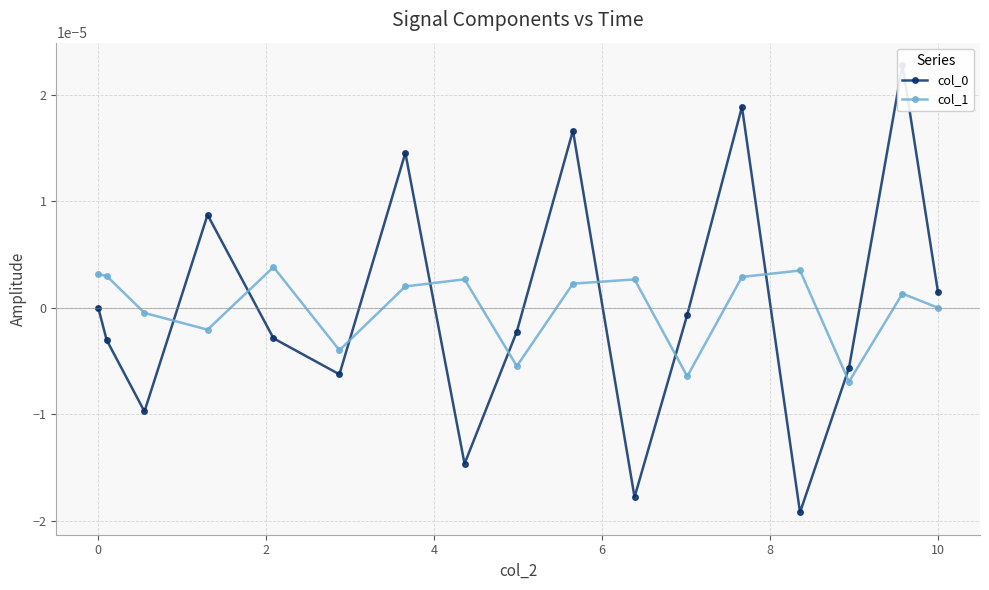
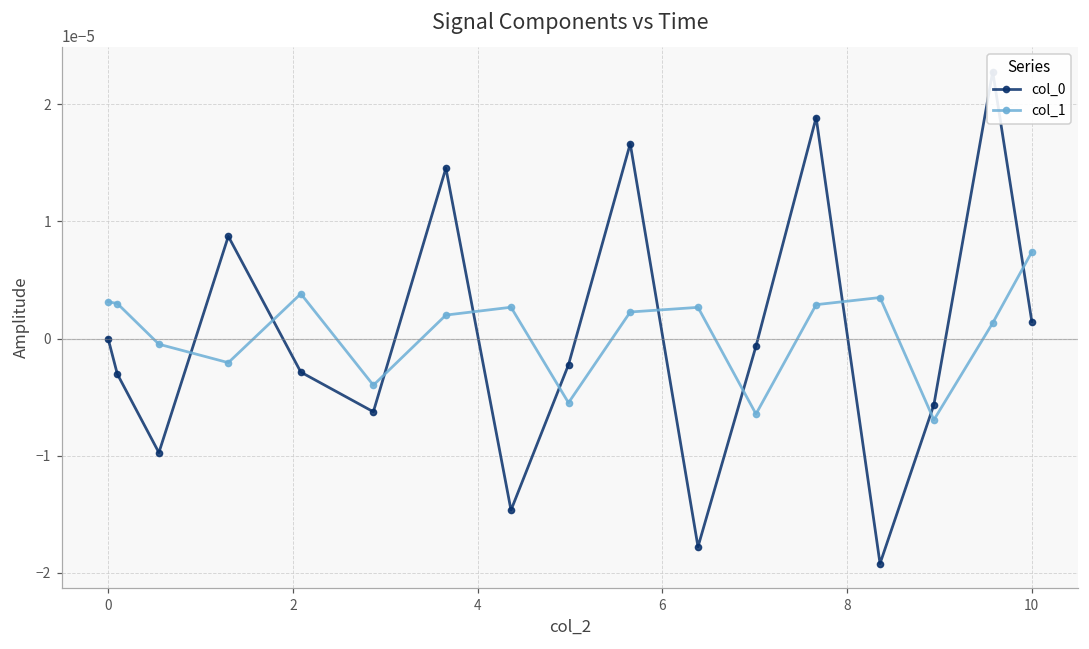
  {
    "col_0": {
      "0": 0.00000,
      "10": 0.0000015
    },
    "col_1": {
      "0": 0.0000031,
-     "10": 0.00000
+     "10": 0.00001
    }
  }
